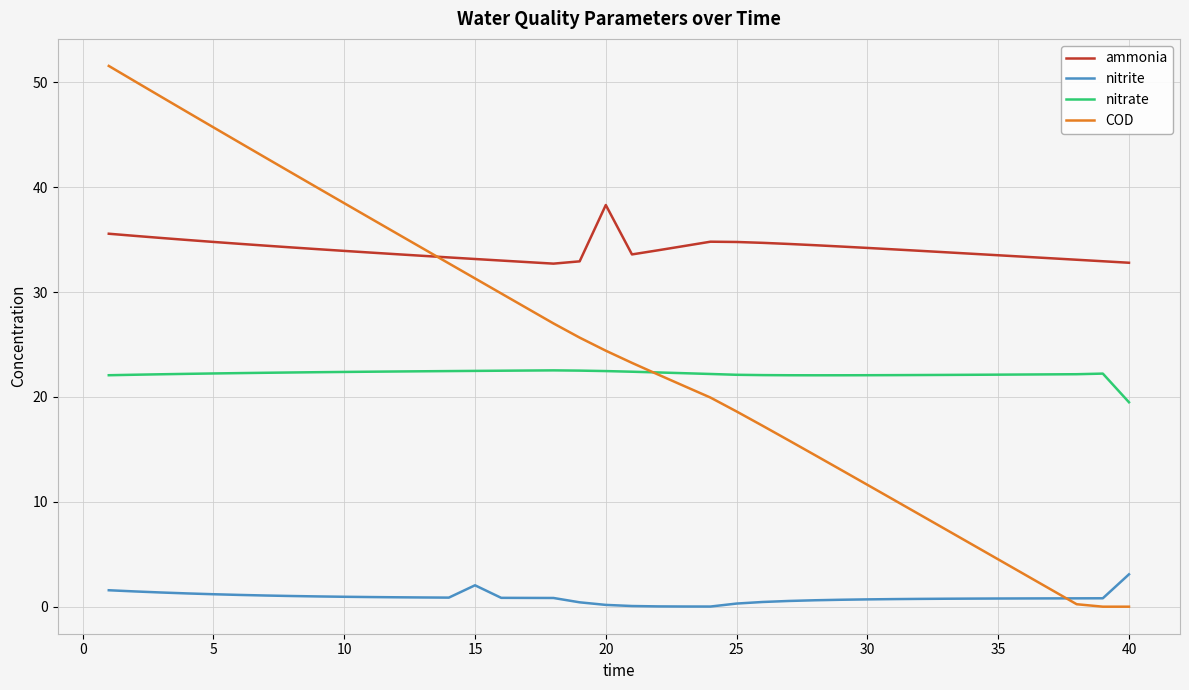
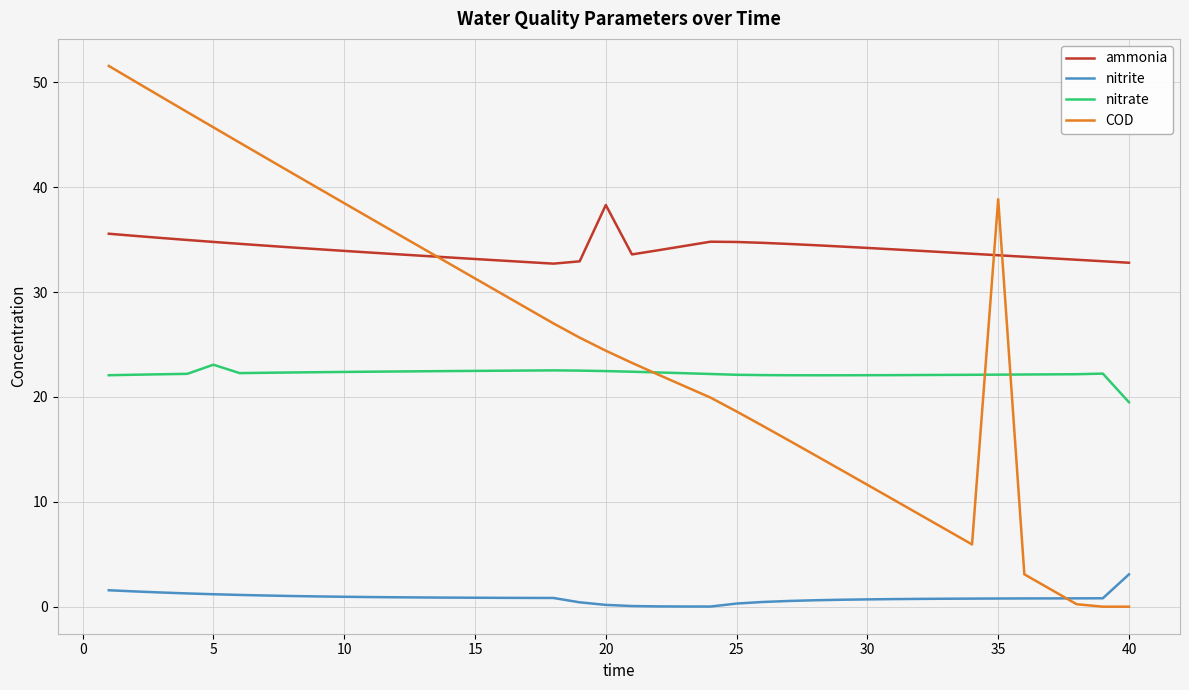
  {
    "ammonia": {
      "5": 34.8,
      "10": 33.9,
      "15": 33.2,
      "20": 38.3,
      "25": 34.8,
      "30": 34.2,
      "35": 33.5,
      "40": 32.8
    },
    "nitrite": {
      "5": 1.2,
      "10": 1.0,
-     "15": 2.0,
+     "15": 0.9,
      "20": 0.2,
      "25": 0.3,
      "30": 0.7,
      "35": 0.8,
      "40": 3.1
    },
    "nitrate": {
-     "5": 22.2,
+     "5": 23.1,
      "10": 22.4,
      "15": 22.5,
      "20": 22.5,
      "25": 22.1,
      "30": 22.1,
      "35": 22.1,
      "40": 19.5
    },
    "COD": {
      "5": 45.7,
      "10": 38.5,
      "15": 31.3,
      "20": 24.4,
      "25": 18.6,
      "30": 11.6,
-     "35": 4.5,
+     "35": 38.9,
      "40": 0.0
    }
  }
